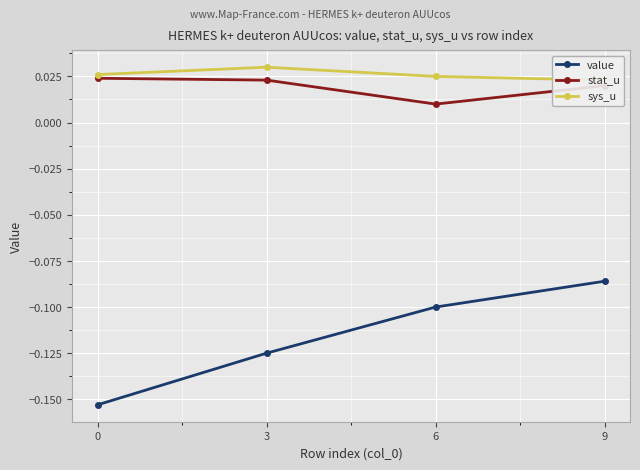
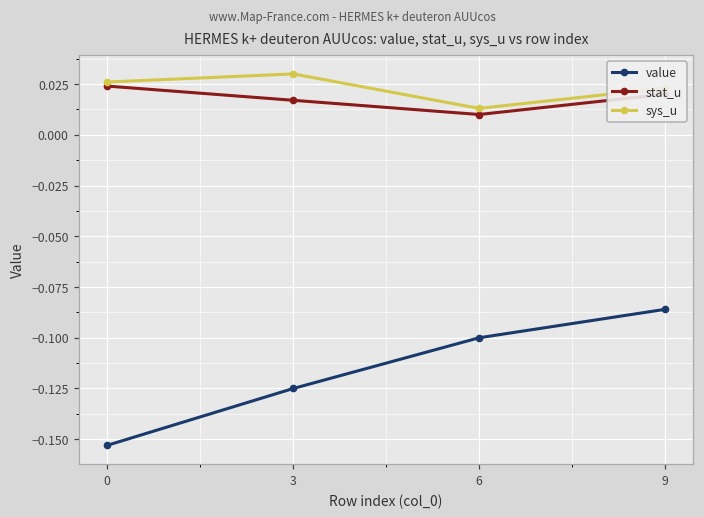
  {
    "value": {
      "0": -0.153,
      "3": -0.125,
      "6": -0.100,
      "9": -0.086
    },
    "stat_u": {
      "0": 0.024,
-     "3": 0.023,
+     "3": 0.017,
      "6": 0.010
    },
    "sys_u": {
      "0": 0.026,
      "3": 0.030,
-     "6": 0.025
+     "6": 0.013
    }
  }
